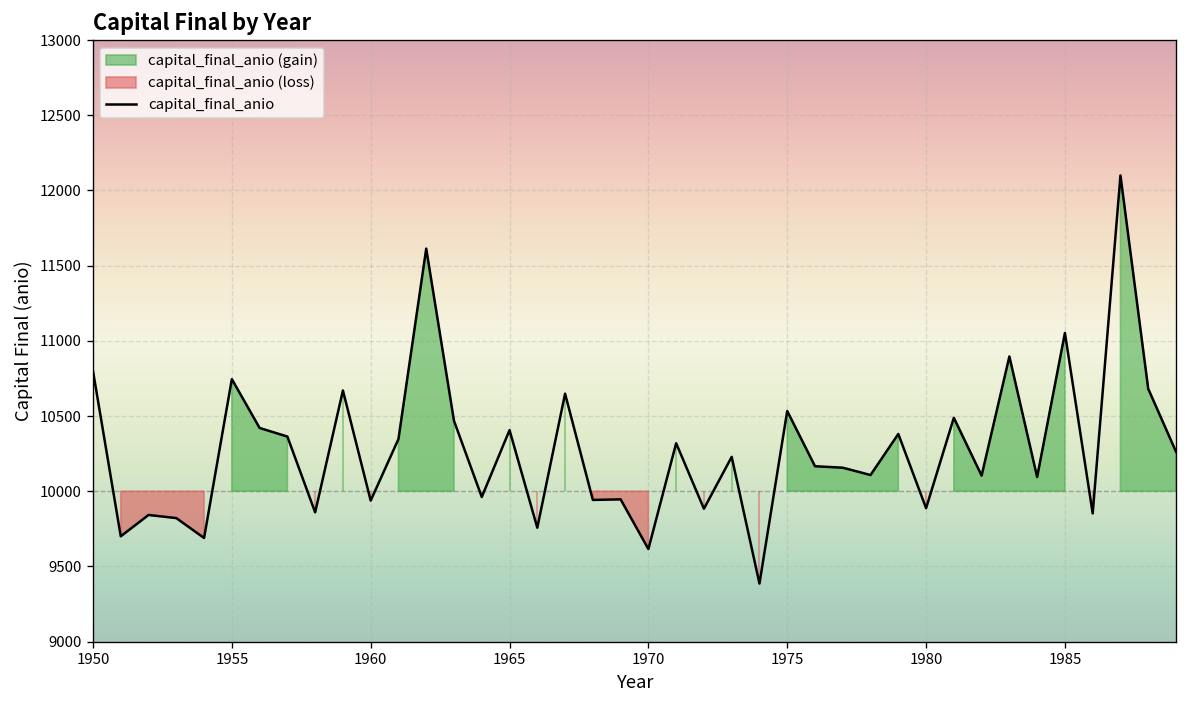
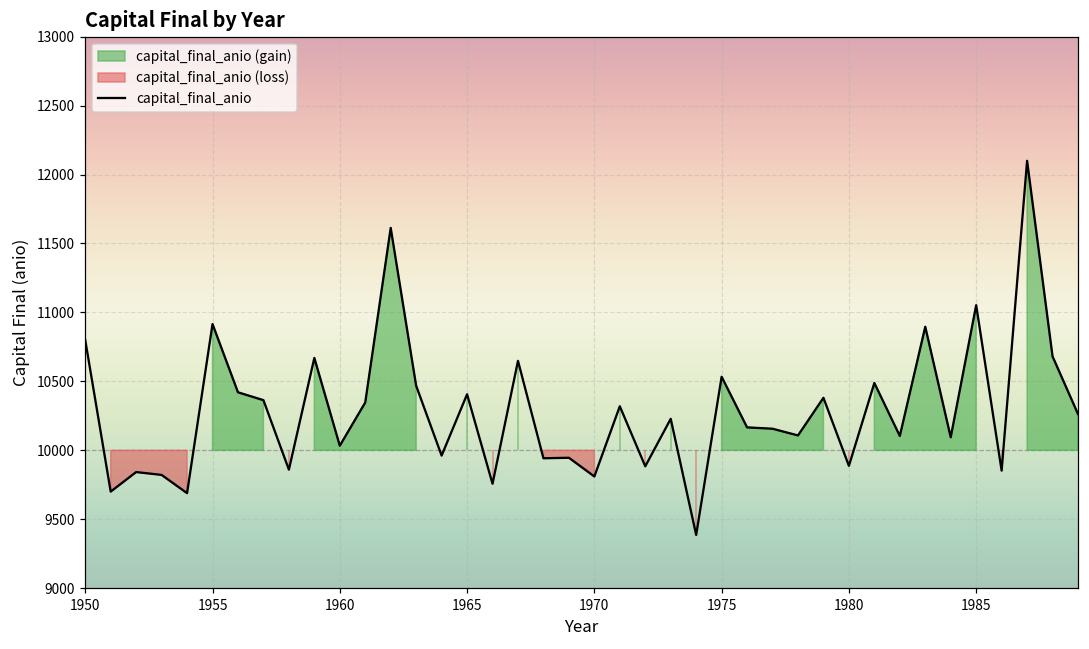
  {
    "1950": 10800,
-   "1955": 10750,
-   "1960": 9940,
+   "1955": 10920,
+   "1960": 10030,
    "1965": 10410,
-   "1970": 9620,
+   "1970": 9810,
    "1975": 10530,
    "1980": 9890,
    "1985": 11050
  }
